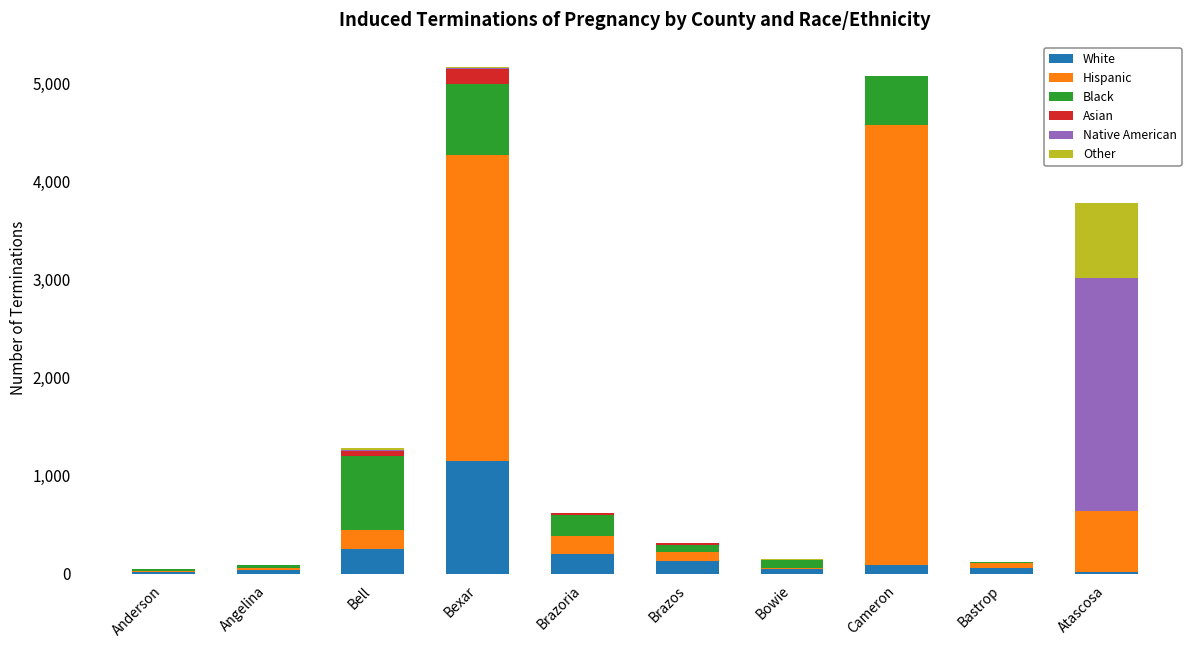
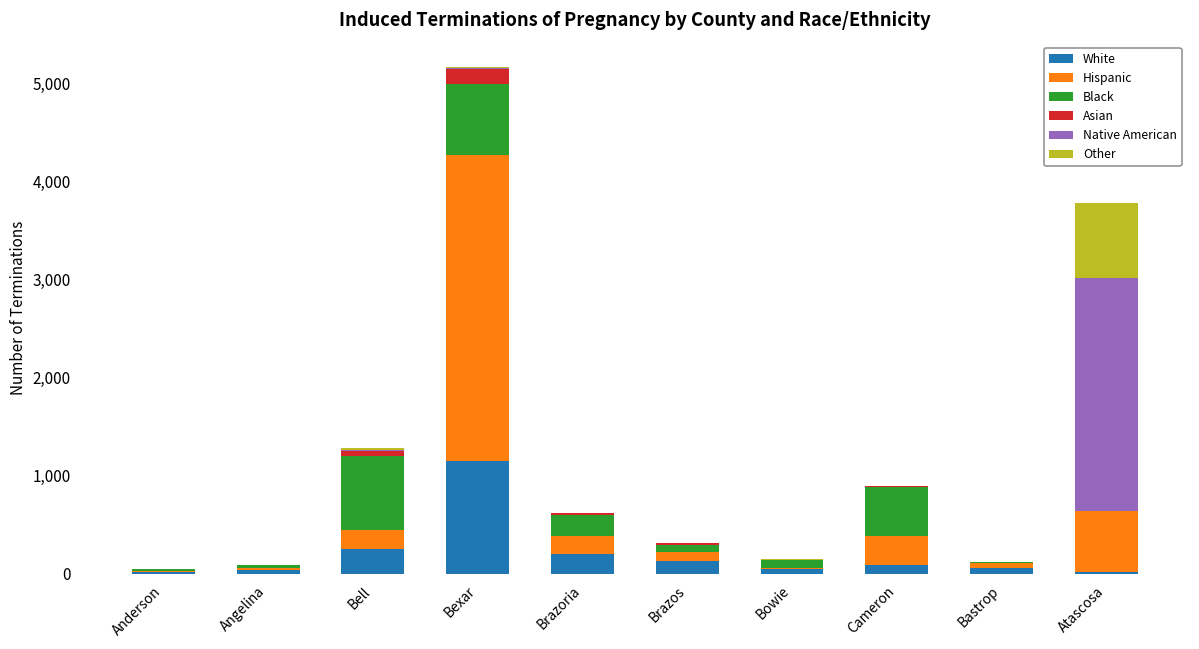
  {
    "White": {
      "Angelina": "0",
      "Bell": "200",
      "Bexar": "1,200",
      "Brazoria": "200",
      "Brazos": "100",
      "Bowie": "0",
      "Cameron": "100",
      "Bastrop": "100"
    },
    "Hispanic": {
      "Bell": "200",
      "Bexar": "3,100",
      "Brazoria": "200",
      "Brazos": "100",
-     "Cameron": "4,500",
+     "Cameron": "300",
      "Bastrop": "100",
      "Atascosa": "600"
    },
    "Black": {
      "Bell": "800",
      "Bexar": "700",
      "Brazoria": "200",
      "Brazos": "100",
      "Bowie": "100",
      "Cameron": "500",
      "Atascosa": "0"
    },
    "Asian": {
      "Bell": "100",
      "Bexar": "200",
      "Atascosa": "0"
    },
    "Native American": {
      "Anderson": "0",
      "Angelina": "0",
      "Brazos": "0",
      "Cameron": "0",
      "Bastrop": "0",
      "Atascosa": "2,400"
    },
    "Other": {
      "Cameron": "0",
      "Atascosa": "800"
    }
  }
